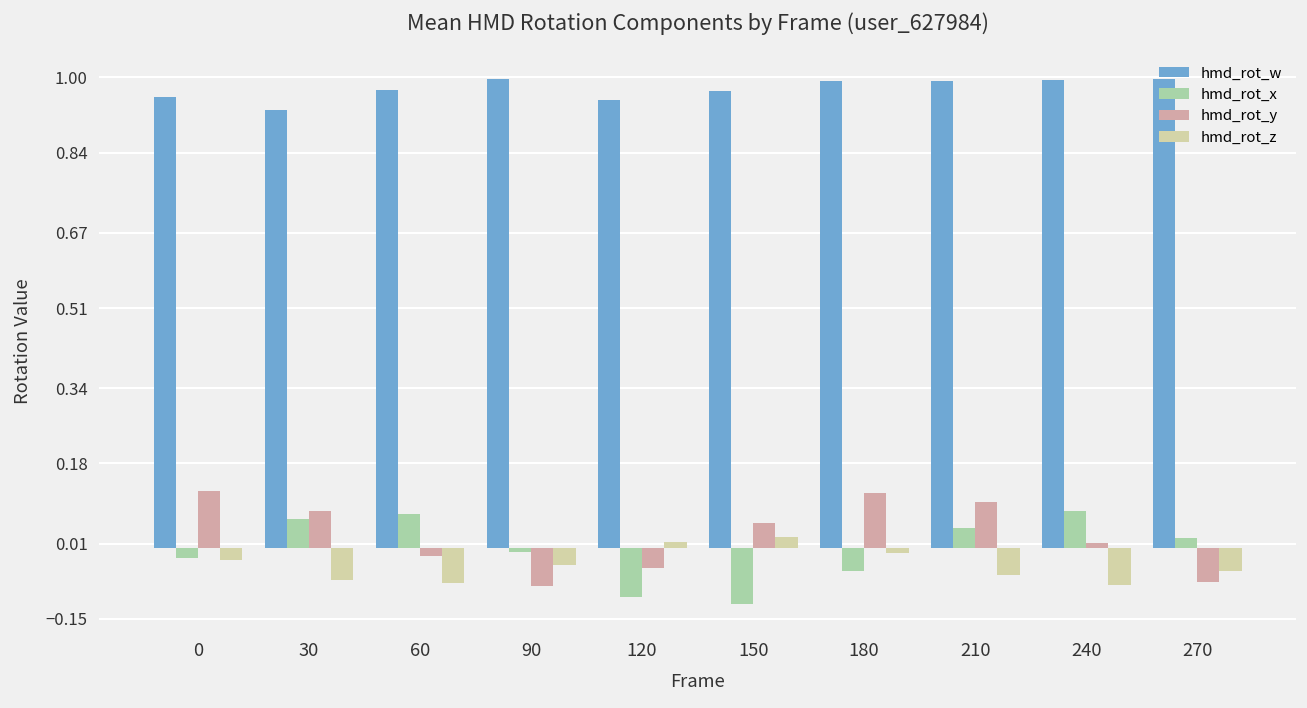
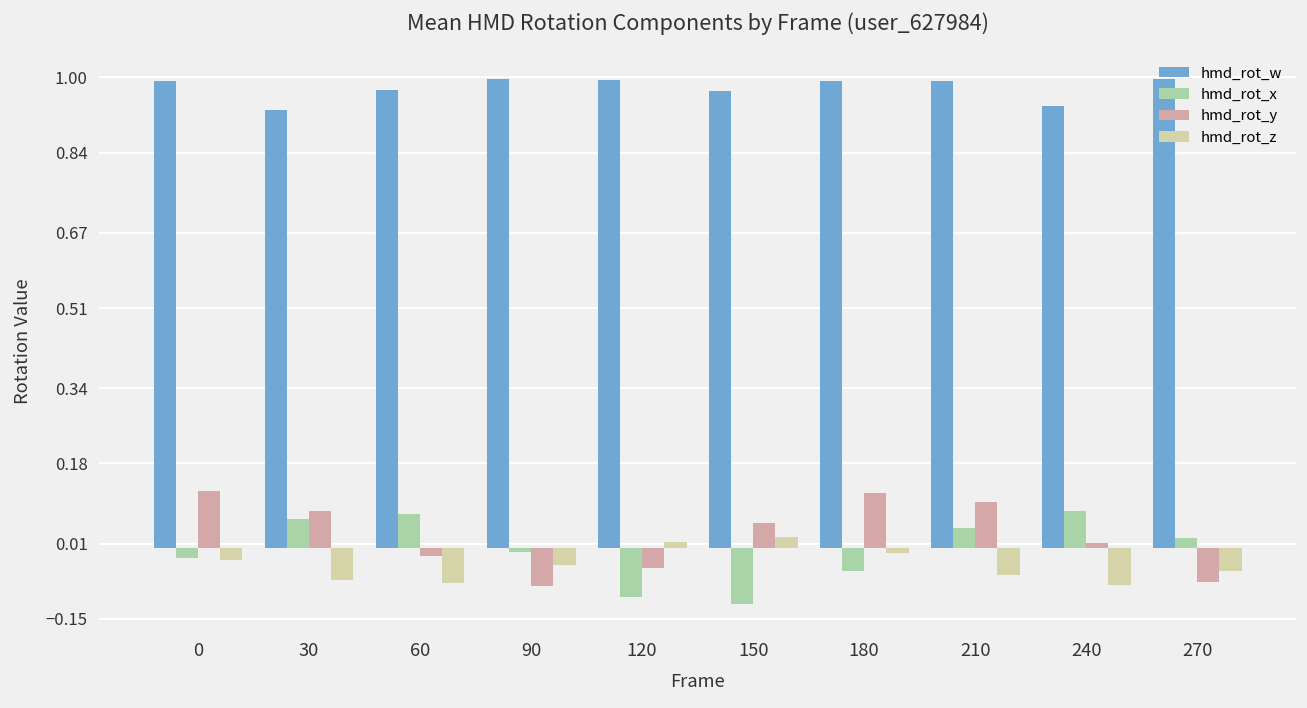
  {
    "hmd_rot_w": {
-     "0": 0.96,
+     "0": 0.99,
      "30": 0.93,
      "60": 0.97,
      "90": 1.00,
-     "120": 0.95,
+     "120": 0.99,
      "150": 0.97,
      "180": 0.99,
      "210": 0.99,
-     "240": 0.99,
+     "240": 0.94,
      "270": 1.00
    }
  }
